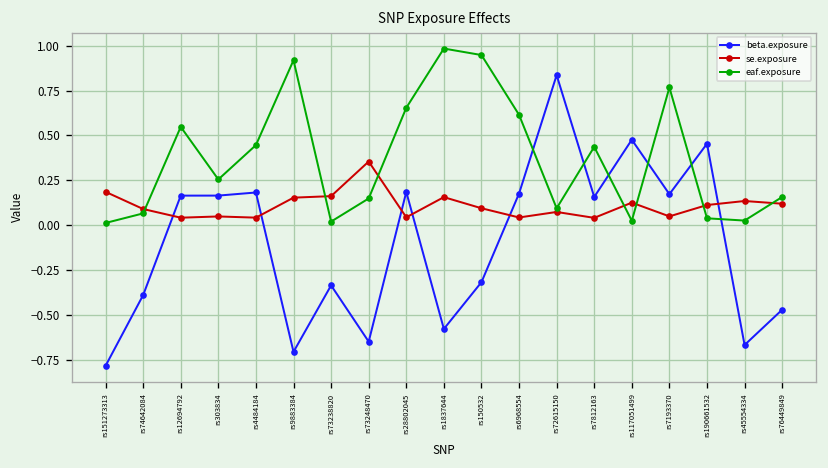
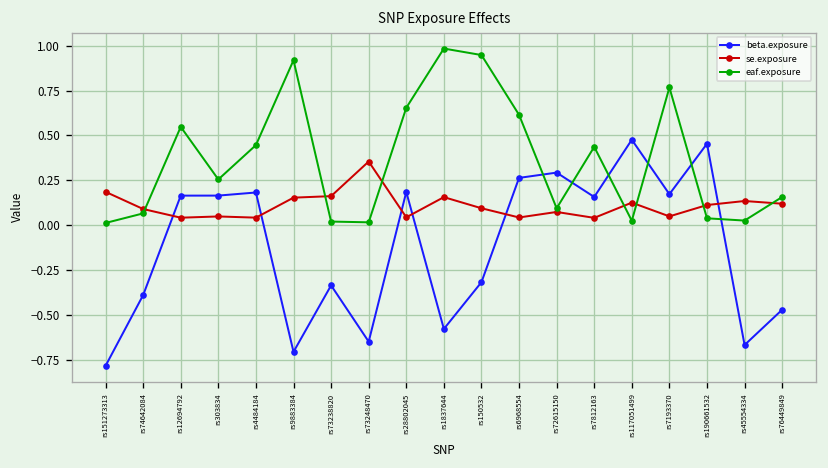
  {
    "beta.exposure": {
      "rs151273313": -0.78,
      "rs74642084": -0.39,
      "rs12694792": 0.17,
      "rs303834": 0.17,
      "rs4484184": 0.18,
      "rs9883384": -0.70,
      "rs73238820": -0.33,
      "rs73248470": -0.65,
      "rs28802045": 0.19,
      "rs1837644": -0.58,
      "rs150532": -0.32,
-     "rs6968554": 0.18,
-     "rs72615150": 0.84,
+     "rs6968554": 0.26,
+     "rs72615150": 0.29,
      "rs7812163": 0.16,
      "rs117051499": 0.48,
      "rs7193370": 0.17,
      "rs190661532": 0.45,
      "rs45554334": -0.66,
      "rs76449849": -0.47
    },
    "se.exposure": {
      "rs151273313": 0.19,
      "rs74642084": 0.09,
      "rs12694792": 0.04,
      "rs303834": 0.05,
      "rs4484184": 0.04,
      "rs9883384": 0.15,
      "rs73238820": 0.16,
      "rs73248470": 0.36,
      "rs28802045": 0.04,
      "rs1837644": 0.16,
      "rs150532": 0.10,
      "rs6968554": 0.04,
      "rs72615150": 0.07,
      "rs7812163": 0.04,
      "rs117051499": 0.13,
      "rs7193370": 0.05,
      "rs190661532": 0.11,
      "rs45554334": 0.14,
      "rs76449849": 0.12
    },
    "eaf.exposure": {
      "rs151273313": 0.01,
      "rs74642084": 0.07,
      "rs12694792": 0.55,
      "rs303834": 0.26,
      "rs4484184": 0.45,
      "rs9883384": 0.92,
      "rs73238820": 0.02,
-     "rs73248470": 0.15,
+     "rs73248470": 0.02,
      "rs28802045": 0.65,
      "rs1837644": 0.98,
      "rs150532": 0.95,
      "rs6968554": 0.61,
      "rs72615150": 0.10,
      "rs7812163": 0.44,
      "rs117051499": 0.03,
      "rs7193370": 0.77,
      "rs190661532": 0.04,
      "rs45554334": 0.03,
      "rs76449849": 0.16
    }
  }
